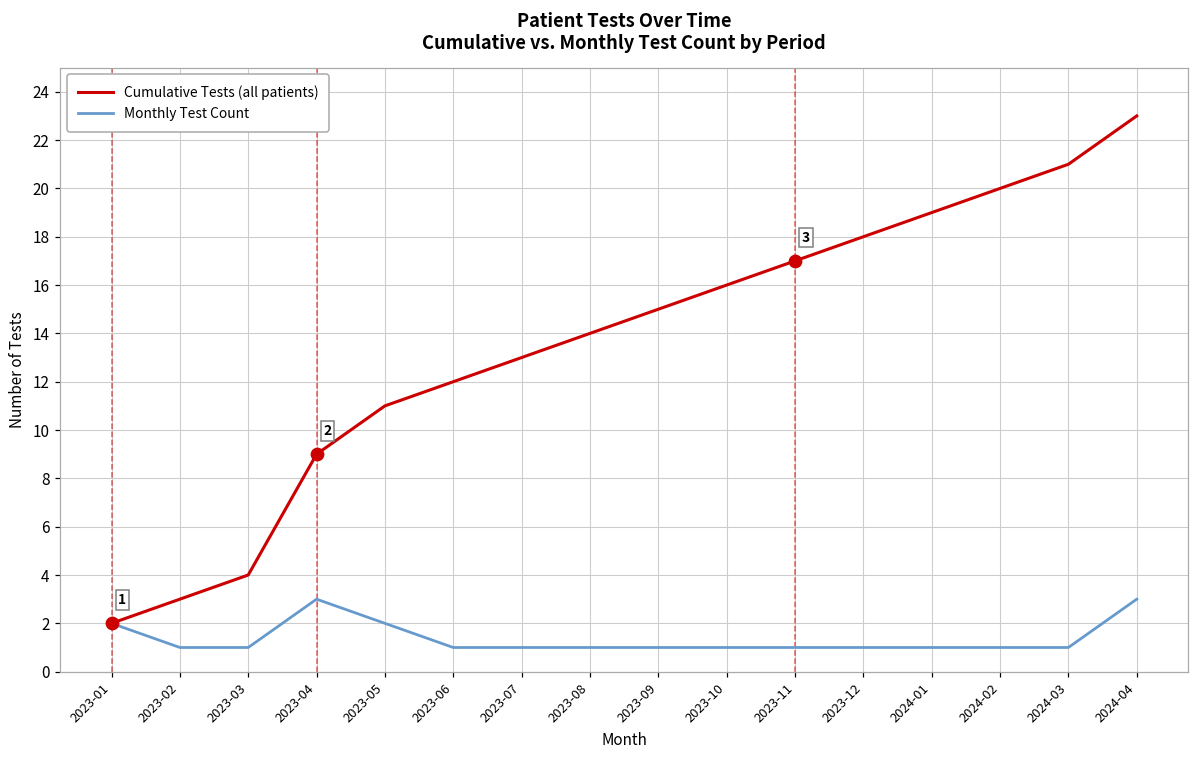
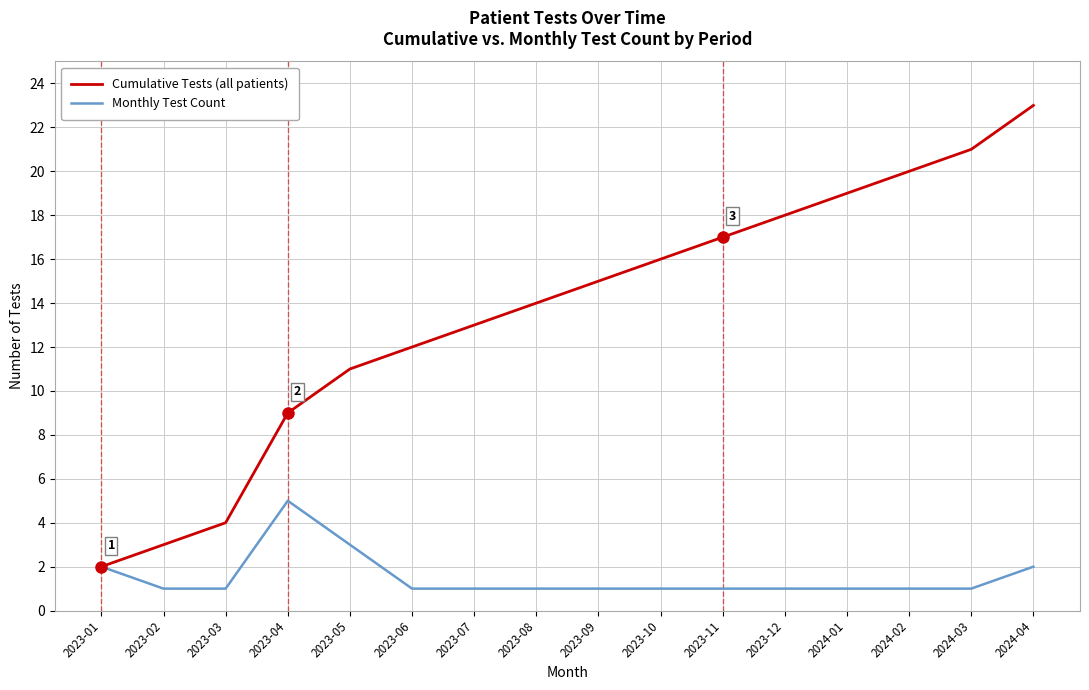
  {
    "Monthly Test Count": {
      "2023-02": 1,
      "2023-03": 1,
-     "2023-04": 3,
-     "2023-05": 2,
+     "2023-04": 5,
+     "2023-05": 3,
      "2023-06": 1,
      "2023-07": 1,
      "2023-08": 1,
      "2023-09": 1,
      "2023-10": 1,
      "2023-11": 1,
      "2023-12": 1,
      "2024-01": 1,
      "2024-02": 1,
      "2024-03": 1,
-     "2024-04": 3
+     "2024-04": 2
    }
  }
